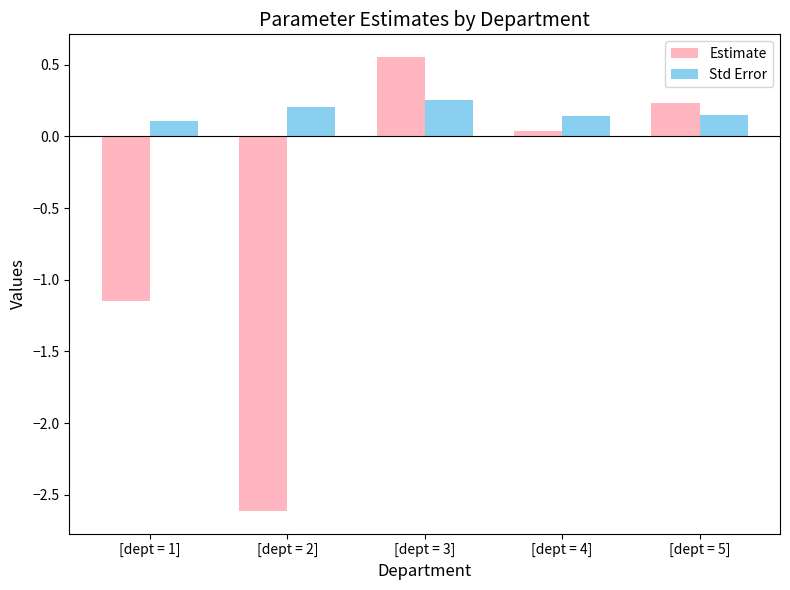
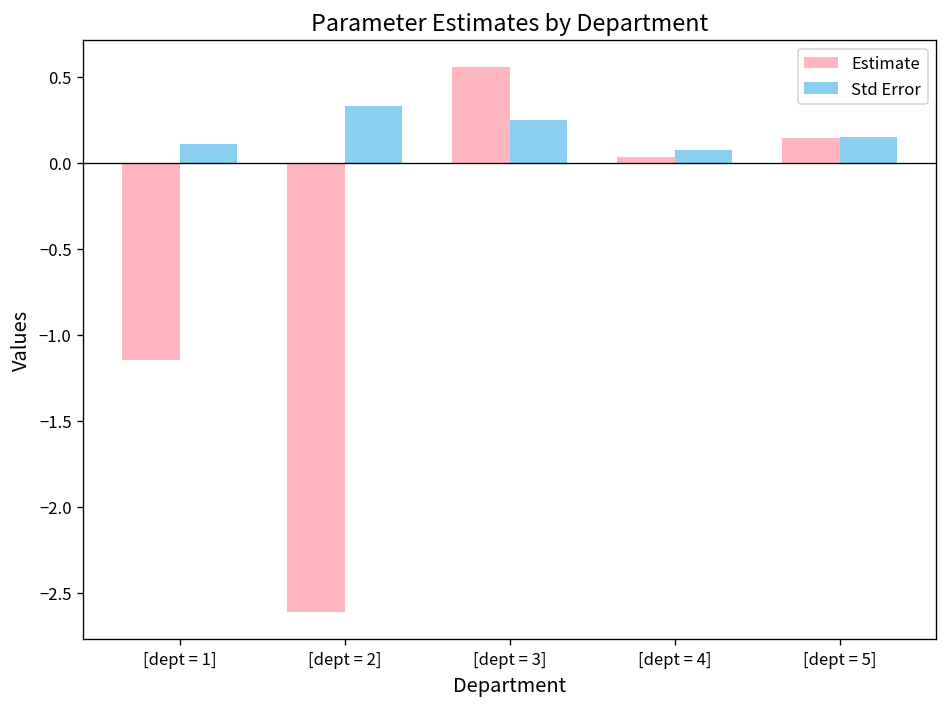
  {
    "Estimate": {
      "[dept = 1]": -1.15,
      "[dept = 2]": -2.61,
      "[dept = 3]": 0.55,
      "[dept = 4]": 0.03,
-     "[dept = 5]": 0.23
+     "[dept = 5]": 0.14
    },
    "Std Error": {
      "[dept = 1]": 0.11,
-     "[dept = 2]": 0.21,
+     "[dept = 2]": 0.33,
      "[dept = 3]": 0.25,
-     "[dept = 4]": 0.14,
+     "[dept = 4]": 0.07,
      "[dept = 5]": 0.15
    }
  }
